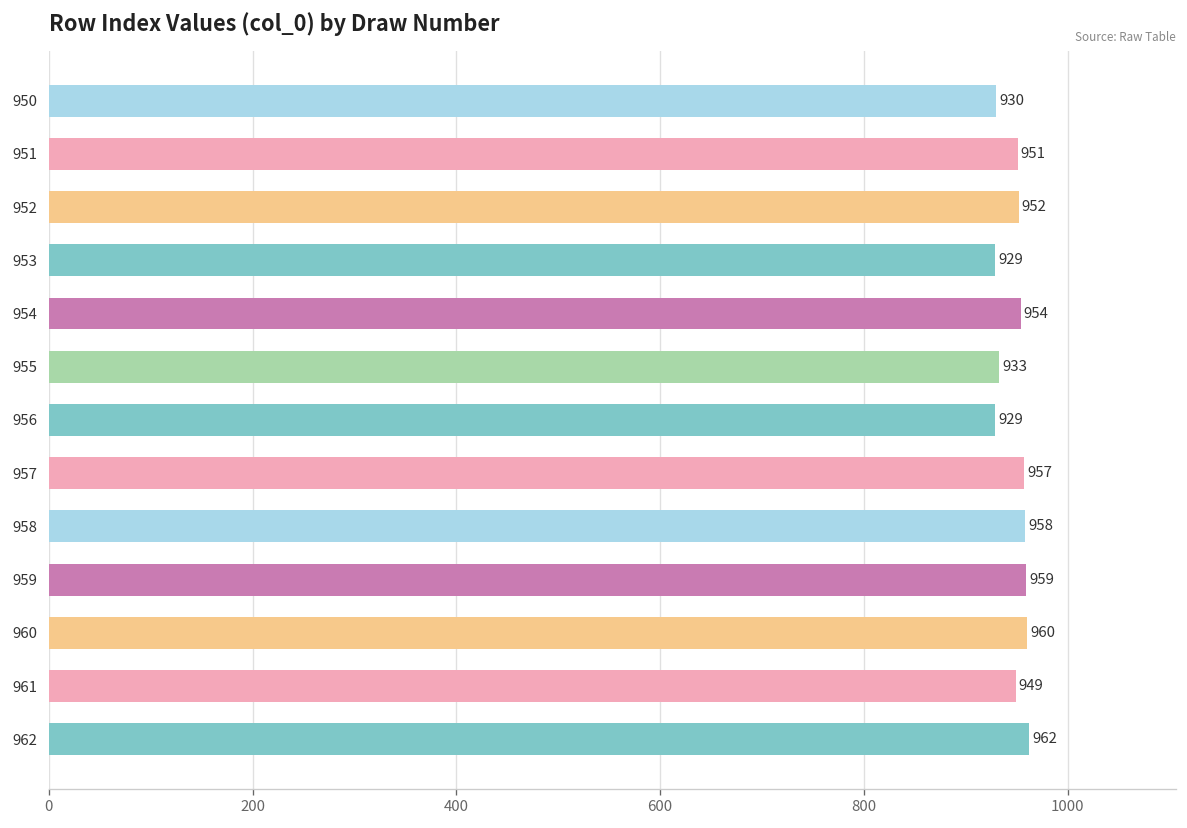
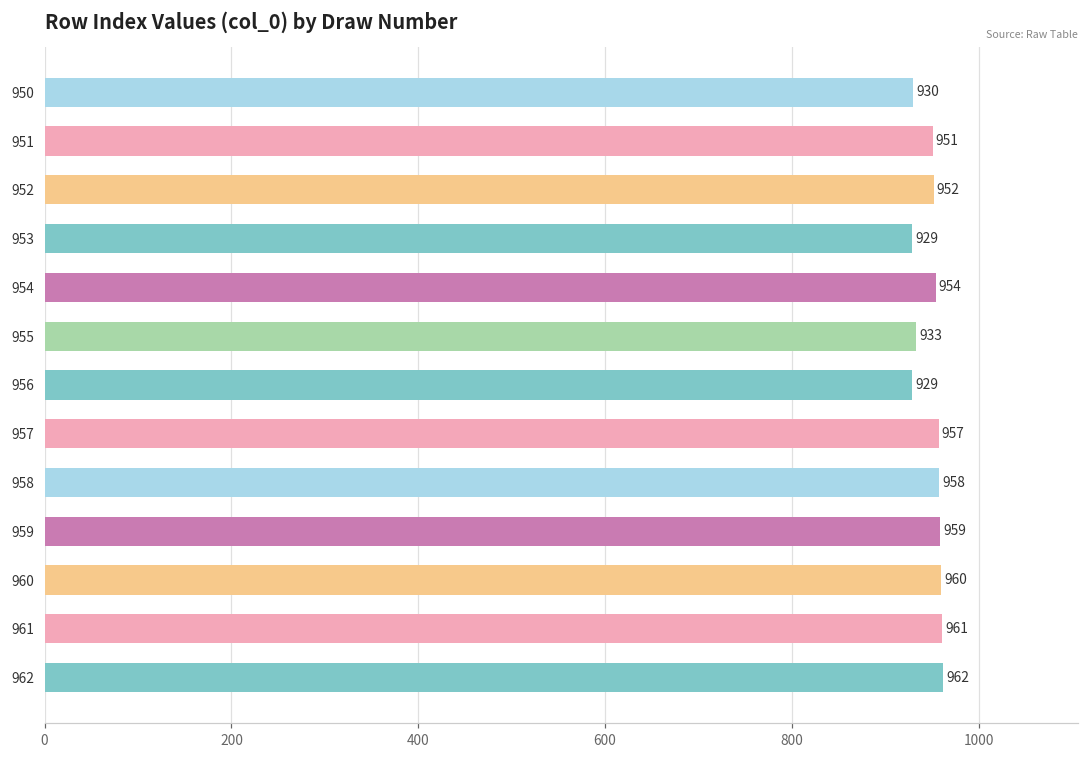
  {
    "950": 930,
    "951": 951,
    "952": 952,
    "953": 929,
    "954": 954,
    "955": 933,
    "956": 929,
    "957": 957,
    "958": 958,
    "959": 959,
    "960": 960,
-   "961": 949,
+   "961": 961,
    "962": 962
  }
